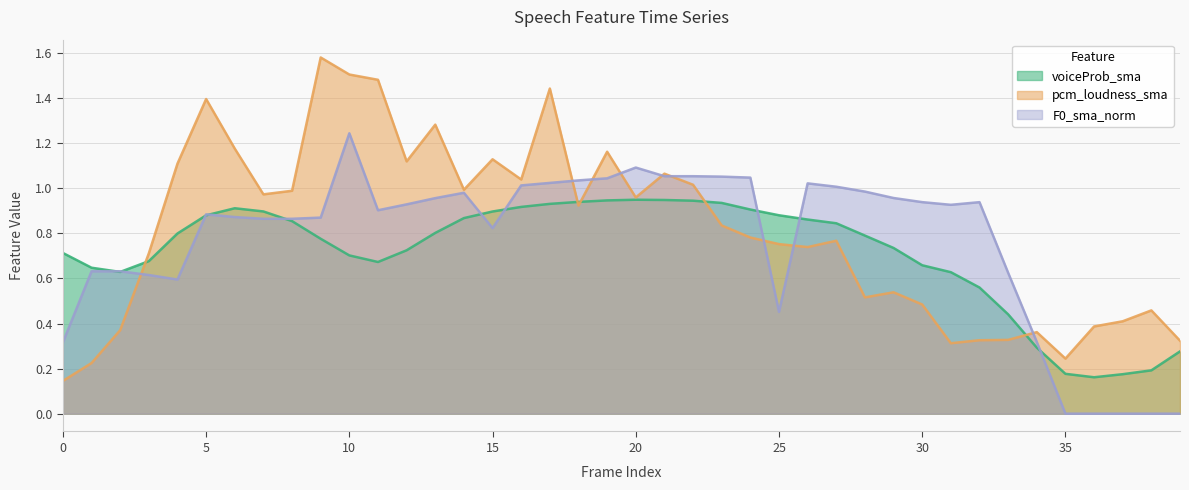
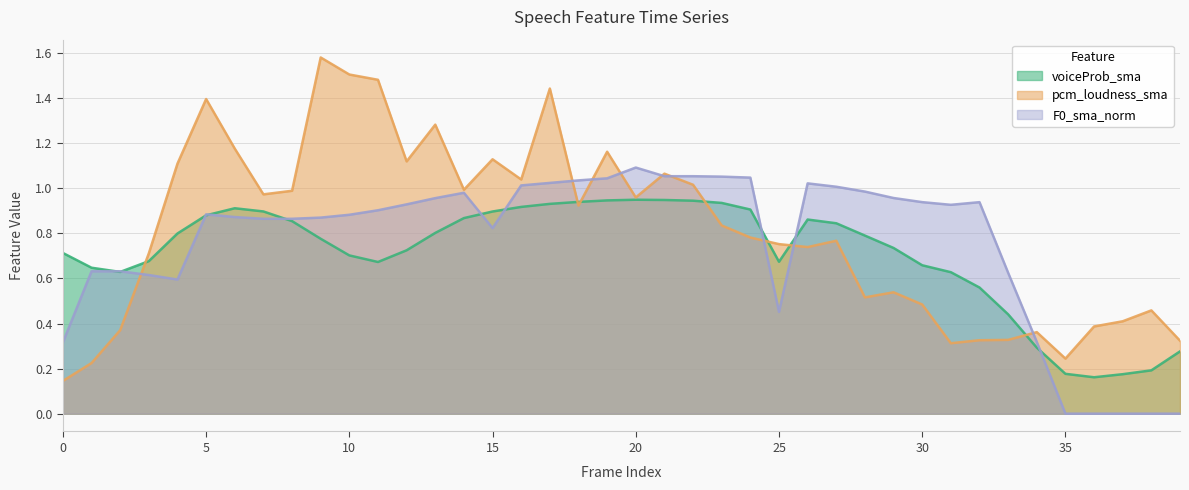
  {
    "voiceProb_sma": {
      "0": 0.71,
      "10": 0.70,
      "15": 0.90,
-     "25": 0.88,
+     "25": 0.67,
      "30": 0.66,
      "35": 0.18
    },
    "pcm_loudness_sma": {
      "0": 0.15,
      "5": 1.40,
      "10": 1.51,
      "15": 1.13,
      "25": 0.75,
      "30": 0.48,
      "35": 0.24
    },
    "F0_sma_norm": {
      "0": 0.32,
-     "10": 1.24,
+     "10": 0.88,
      "15": 0.82,
      "20": 1.09,
      "25": 0.45,
      "30": 0.94,
      "35": 0.00
    }
  }
